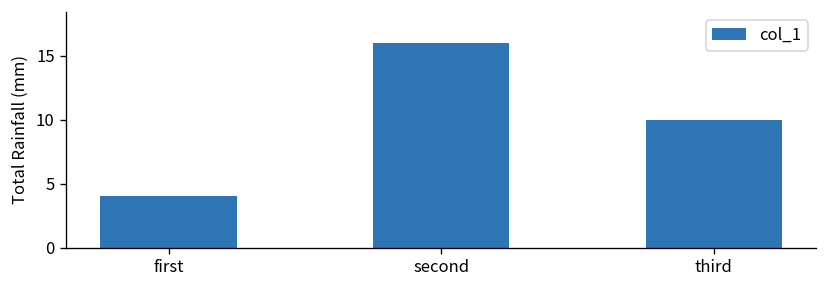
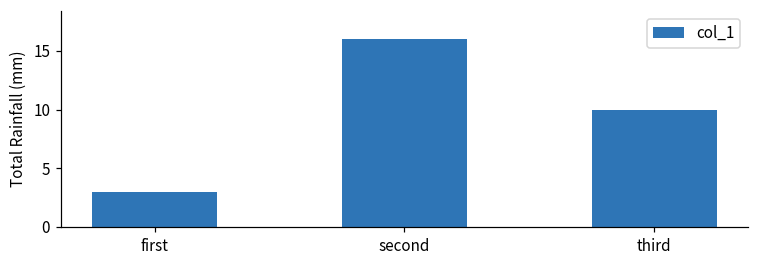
  {
-   "first": 4,
+   "first": 3,
    "second": 16,
    "third": 10
  }
